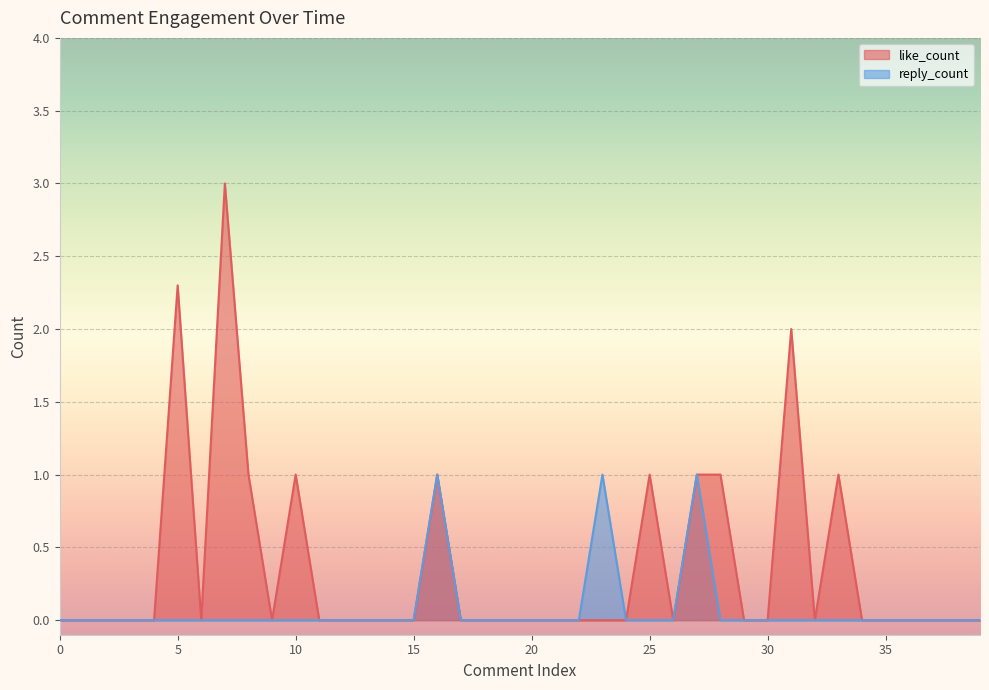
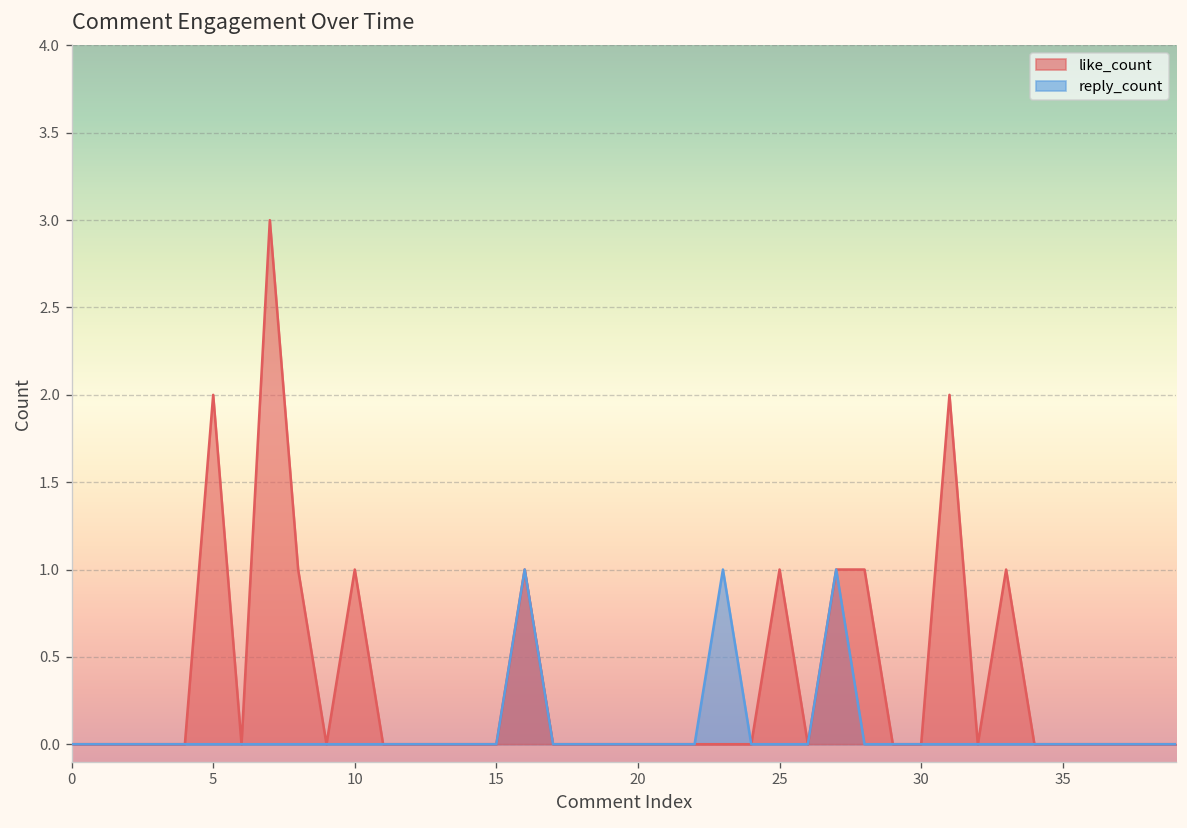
  {
    "reply_count": {
      "5": 0.0,
      "10": 0.0,
      "25": 0.0
    },
    "like_count": {
-     "5": 2.3,
+     "5": 2.0,
      "10": 1.0,
      "25": 1.0
    }
  }
